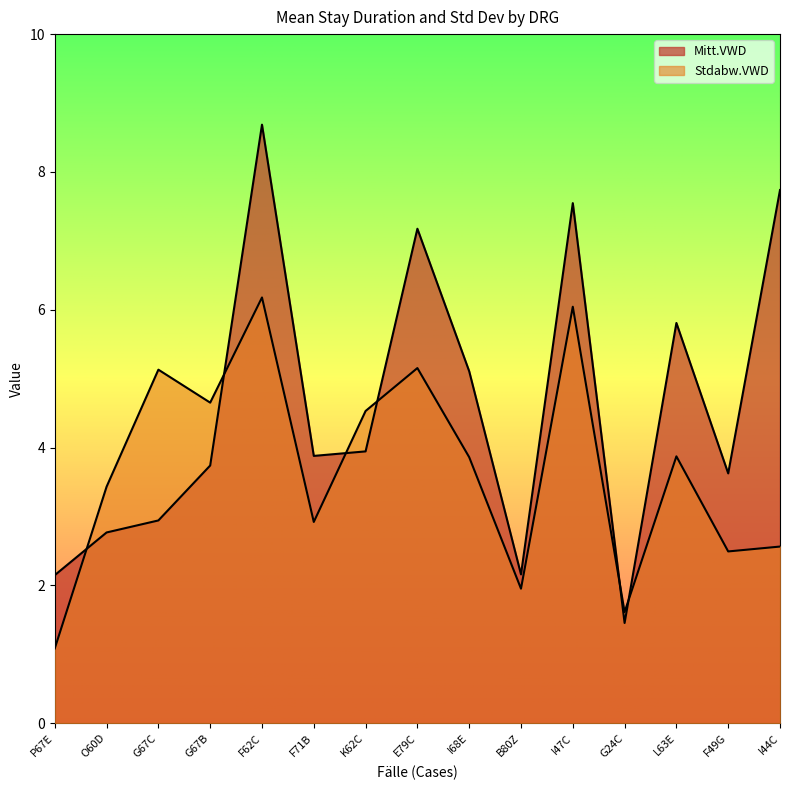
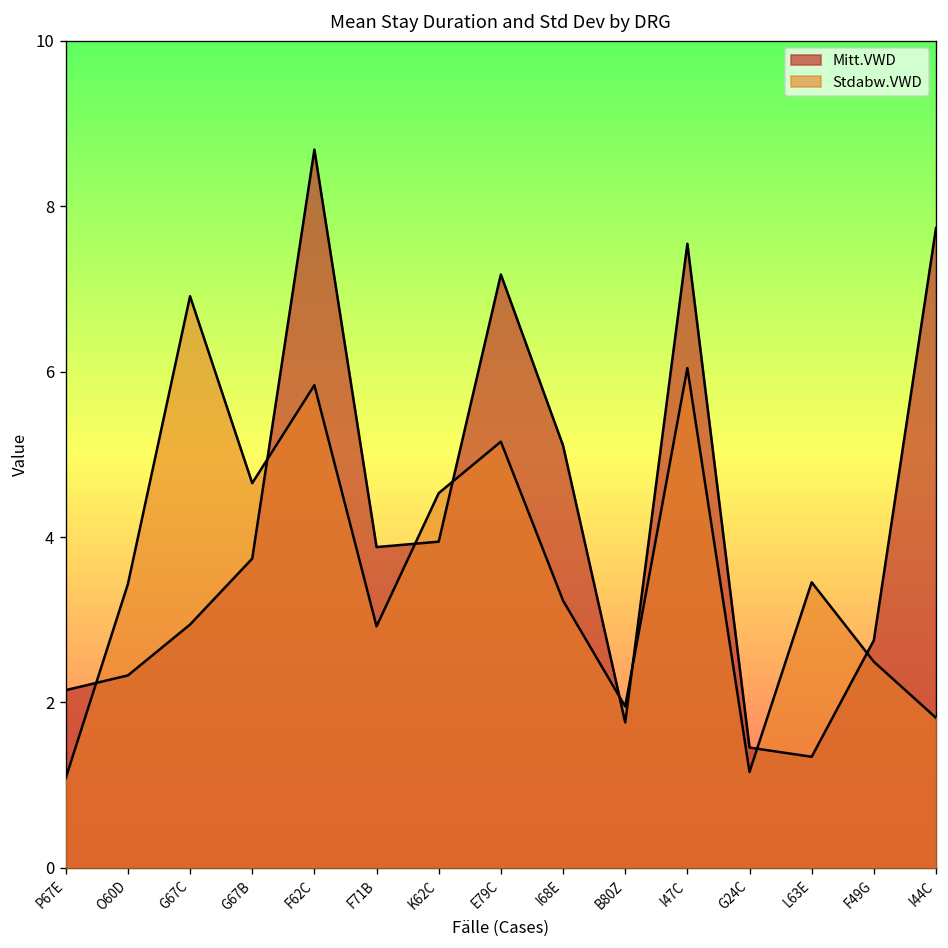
  {
    "Mitt.VWD": {
      "P67E": 2.1,
-     "O60D": 2.8,
+     "O60D": 2.3,
      "G67C": 2.9,
      "G67B": 3.7,
      "F62C": 8.7,
      "F71B": 3.9,
      "K62C": 3.9,
      "E79C": 7.2,
      "I68E": 5.1,
-     "B80Z": 2.2,
+     "B80Z": 1.8,
      "I47C": 7.5,
      "G24C": 1.5,
-     "L63E": 5.8,
-     "F49G": 3.6,
+     "L63E": 1.3,
+     "F49G": 2.8,
      "I44C": 7.7
    },
    "Stdabw.VWD": {
      "P67E": 1.1,
      "O60D": 3.4,
-     "G67C": 5.1,
+     "G67C": 6.9,
      "G67B": 4.7,
-     "F62C": 6.2,
+     "F62C": 5.8,
      "F71B": 2.9,
      "K62C": 4.5,
      "E79C": 5.2,
-     "I68E": 3.9,
+     "I68E": 3.2,
      "B80Z": 2.0,
      "I47C": 6.0,
-     "G24C": 1.6,
-     "L63E": 3.9,
+     "G24C": 1.2,
+     "L63E": 3.5,
      "F49G": 2.5,
-     "I44C": 2.6
+     "I44C": 1.8
    }
  }
